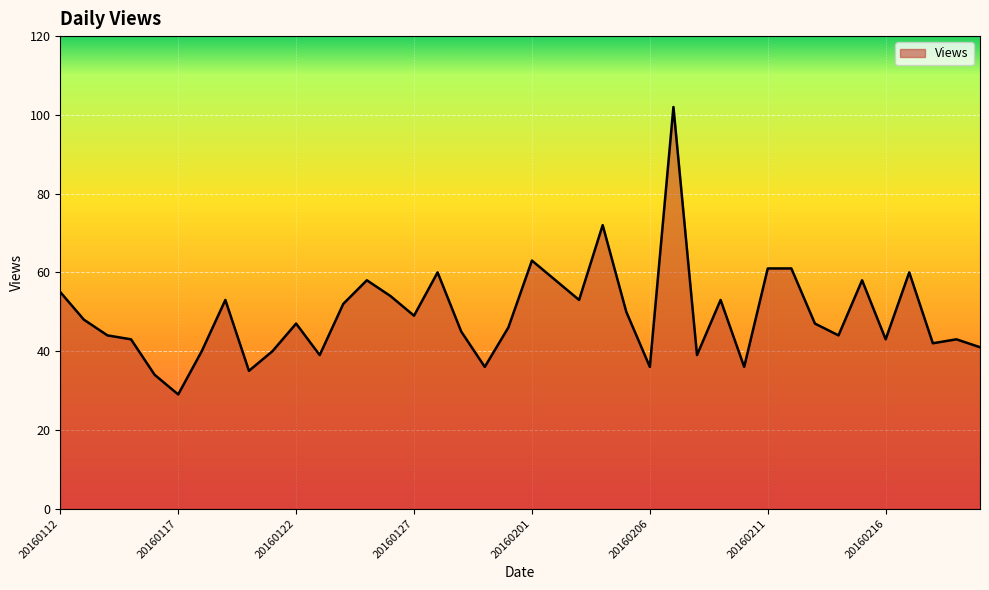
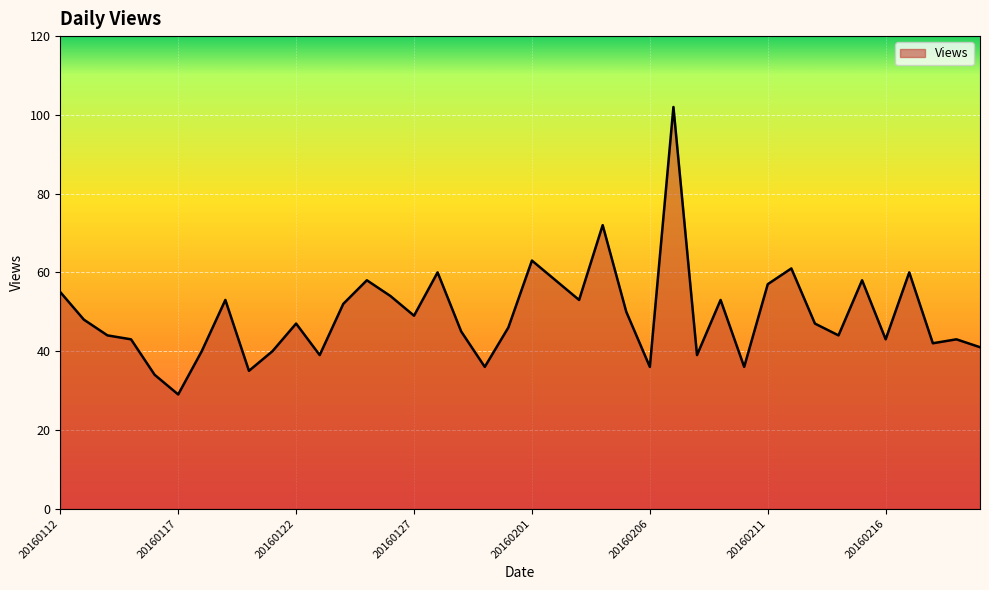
  {
    "20160112": 55,
    "20160117": 29,
    "20160122": 47,
    "20160127": 49,
    "20160201": 63,
    "20160206": 36,
-   "20160211": 61,
+   "20160211": 57,
    "20160216": 43
  }
